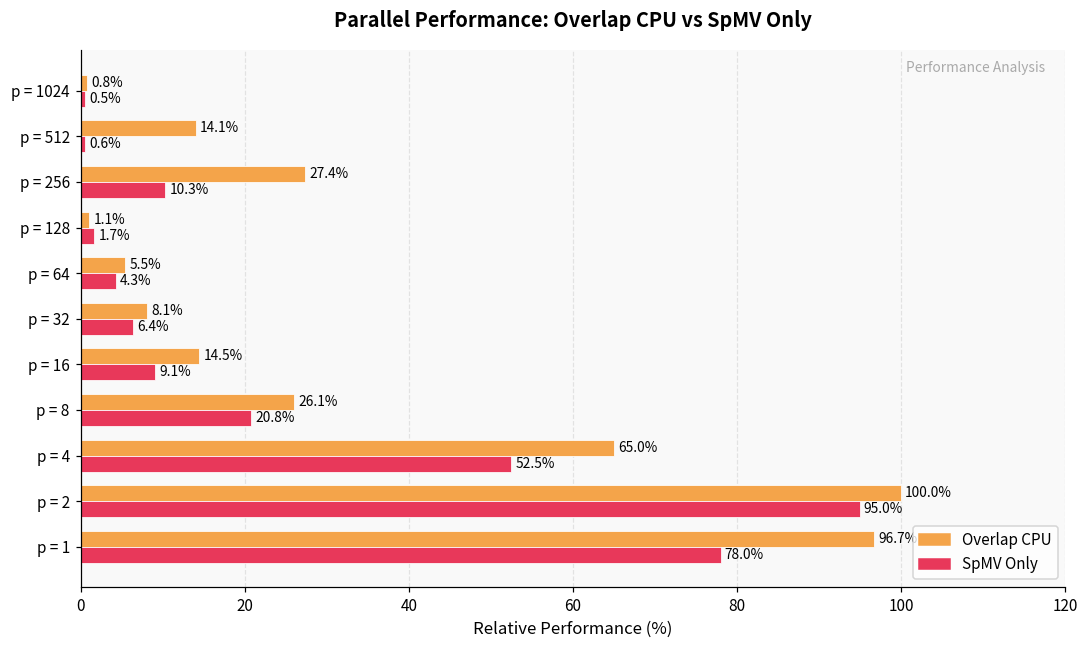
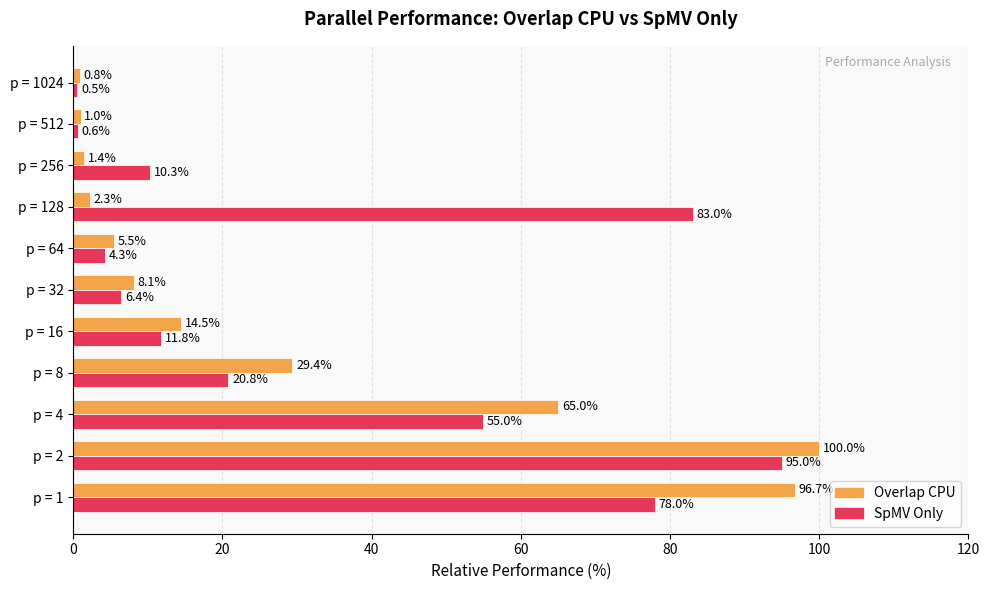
  {
    "Overlap CPU": {
      "p = 1024": "0.8%",
-     "p = 512": "14.1%",
-     "p = 256": "27.4%",
-     "p = 128": "1.1%",
+     "p = 512": "1.0%",
+     "p = 256": "1.4%",
+     "p = 128": "2.3%",
      "p = 64": "5.5%",
      "p = 32": "8.1%",
      "p = 16": "14.5%",
-     "p = 8": "26.1%",
+     "p = 8": "29.4%",
      "p = 4": "65.0%",
      "p = 2": "100.0%"
    },
    "SpMV Only": {
      "p = 1024": "0.5%",
      "p = 512": "0.6%",
      "p = 256": "10.3%",
-     "p = 128": "1.7%",
+     "p = 128": "83.0%",
      "p = 64": "4.3%",
      "p = 32": "6.4%",
-     "p = 16": "9.1%",
+     "p = 16": "11.8%",
      "p = 8": "20.8%",
-     "p = 4": "52.5%",
+     "p = 4": "55.0%",
      "p = 2": "95.0%",
      "p = 1": "78.0%"
    }
  }
